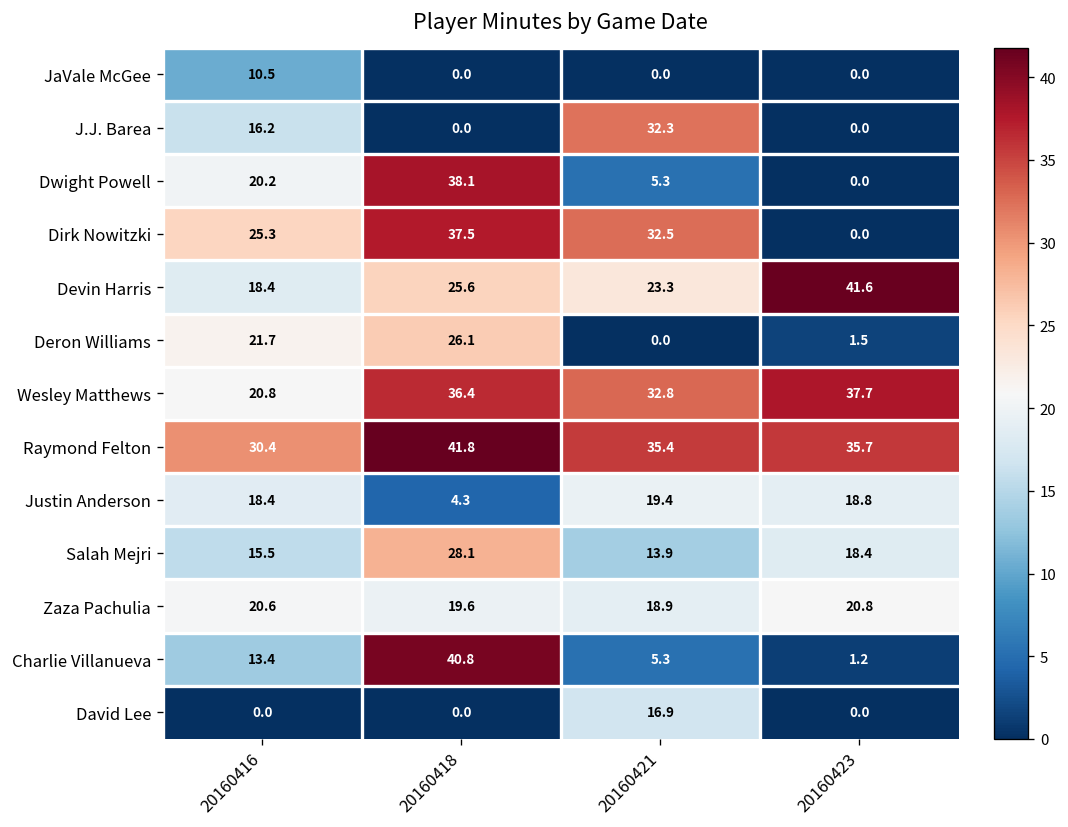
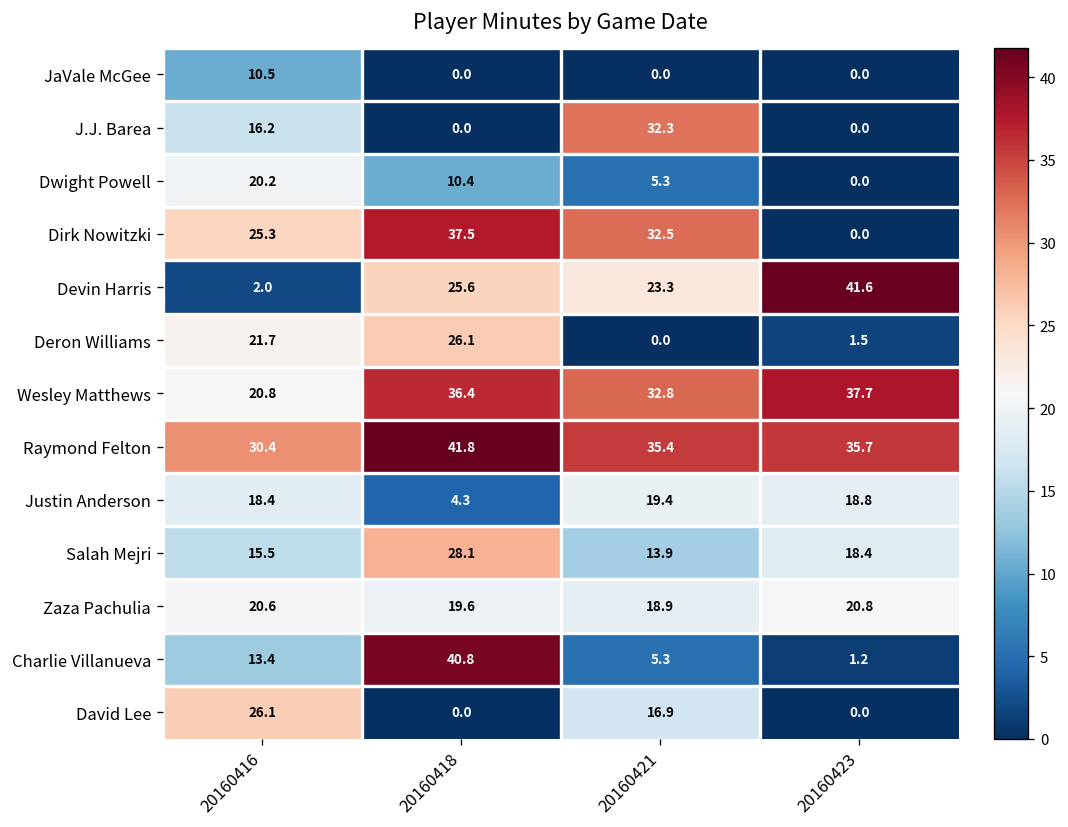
  {
    "JaVale McGee": {
      "20160416": 10.5,
      "20160418": 0.0,
      "20160421": 0.0,
      "20160423": 0.0
    },
    "J.J. Barea": {
      "20160416": 16.2,
      "20160418": 0.0,
      "20160421": 32.3,
      "20160423": 0.0
    },
    "Dwight Powell": {
      "20160416": 20.2,
-     "20160418": 38.1,
+     "20160418": 10.4,
      "20160421": 5.3,
      "20160423": 0.0
    },
    "Dirk Nowitzki": {
      "20160416": 25.3,
      "20160418": 37.5,
      "20160421": 32.5,
      "20160423": 0.0
    },
    "Devin Harris": {
-     "20160416": 18.4,
+     "20160416": 2.0,
      "20160418": 25.6,
      "20160421": 23.3,
      "20160423": 41.6
    },
    "Deron Williams": {
      "20160416": 21.7,
      "20160418": 26.1,
      "20160421": 0.0,
      "20160423": 1.5
    },
    "Wesley Matthews": {
      "20160416": 20.8,
      "20160418": 36.4,
      "20160421": 32.8,
      "20160423": 37.7
    },
    "Raymond Felton": {
      "20160416": 30.4,
      "20160418": 41.8,
      "20160421": 35.4,
      "20160423": 35.7
    },
    "Justin Anderson": {
      "20160416": 18.4,
      "20160418": 4.3,
      "20160421": 19.4,
      "20160423": 18.8
    },
    "Salah Mejri": {
      "20160416": 15.5,
      "20160418": 28.1,
      "20160421": 13.9,
      "20160423": 18.4
    },
    "Zaza Pachulia": {
      "20160416": 20.6,
      "20160418": 19.6,
      "20160421": 18.9,
      "20160423": 20.8
    },
    "Charlie Villanueva": {
      "20160416": 13.4,
      "20160418": 40.8,
      "20160421": 5.3,
      "20160423": 1.2
    },
    "David Lee": {
-     "20160416": 0.0,
+     "20160416": 26.1,
      "20160418": 0.0,
      "20160421": 16.9,
      "20160423": 0.0
    }
  }
